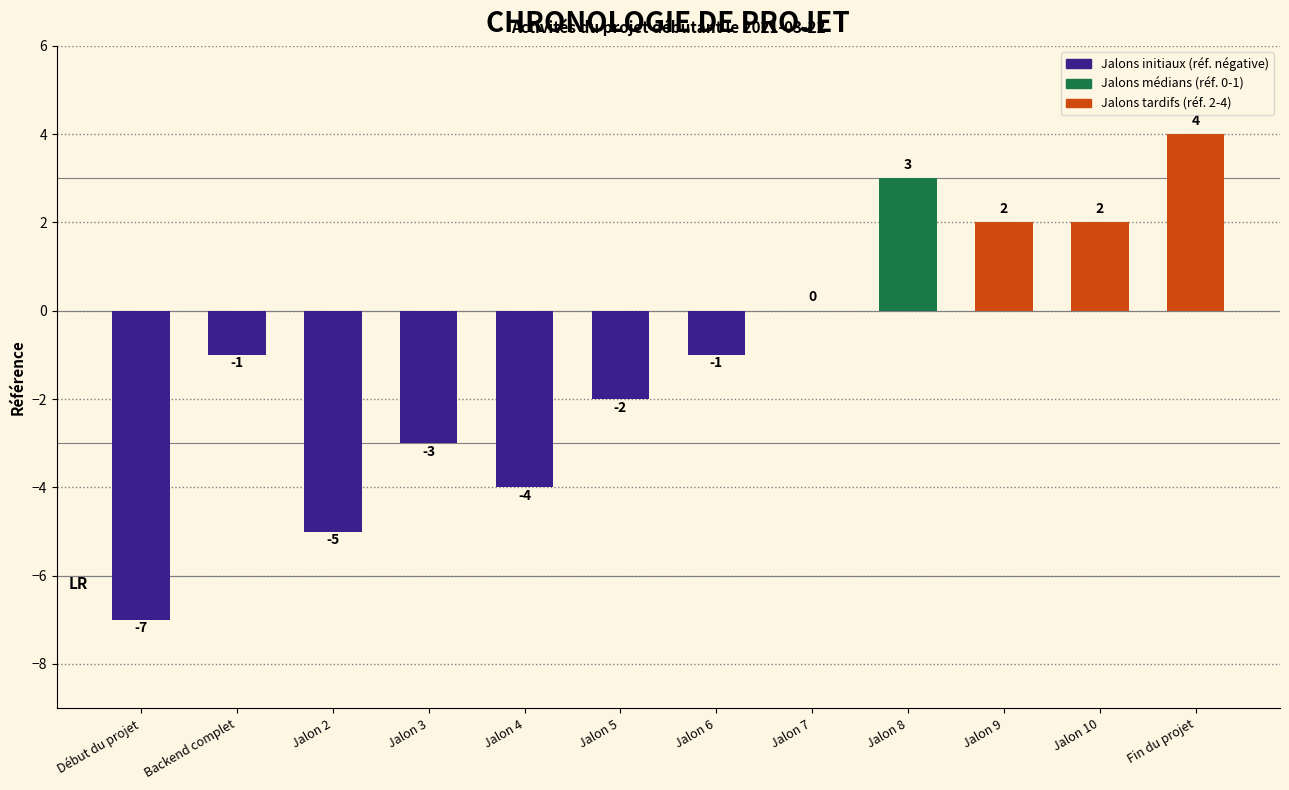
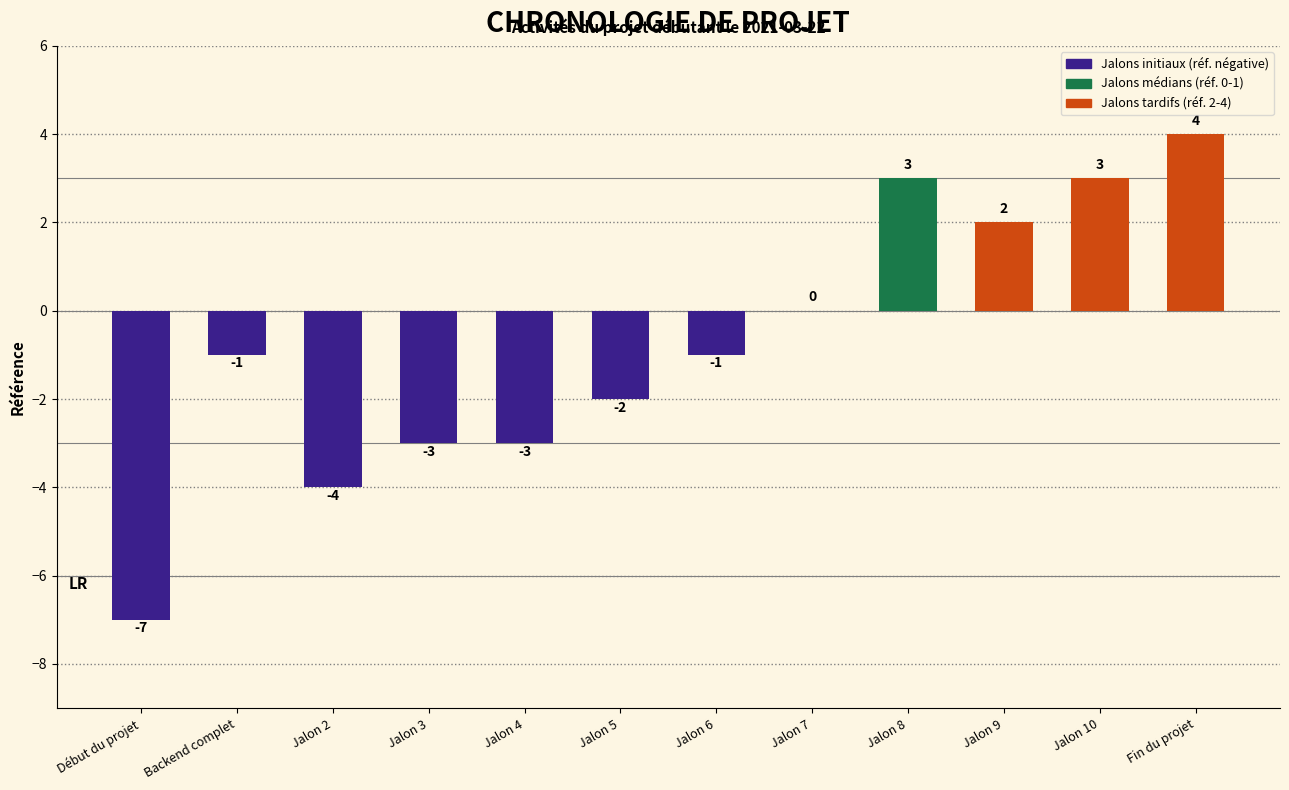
  {
    "Début du projet": -7,
    "Backend complet": -1,
-   "Jalon 2": -5,
+   "Jalon 2": -4,
    "Jalon 3": -3,
-   "Jalon 4": -4,
+   "Jalon 4": -3,
    "Jalon 5": -2,
    "Jalon 6": -1,
    "Jalon 7": 0,
    "Jalon 8": 3,
    "Jalon 9": 2,
-   "Jalon 10": 2
+   "Jalon 10": 3
  }
